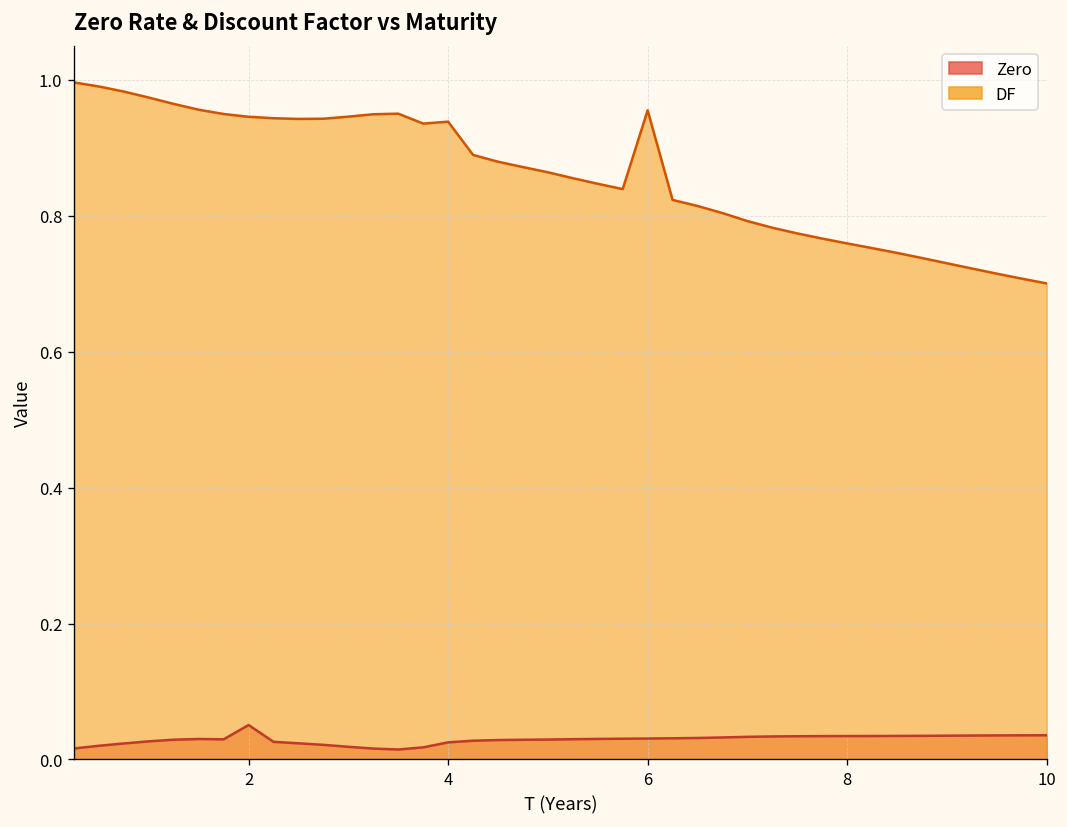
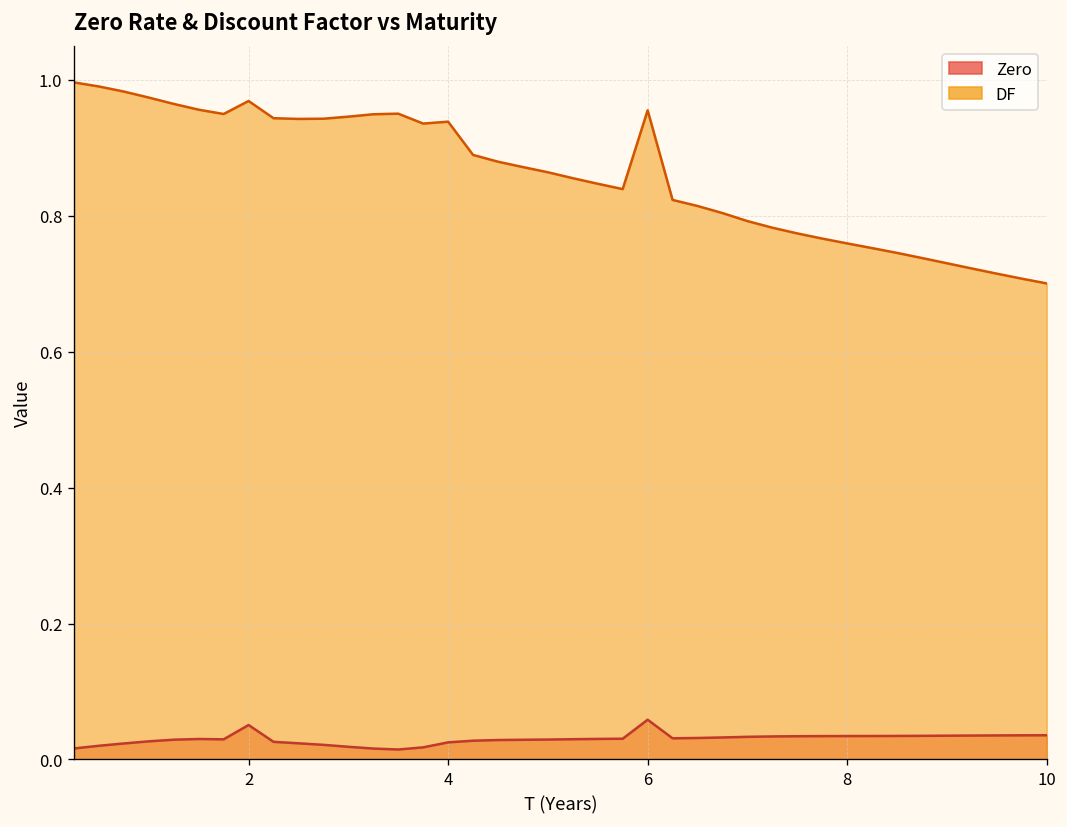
  {
    "Zero": {
      "2": 0.05,
      "4": 0.03,
-     "6": 0.03,
+     "6": 0.06,
      "8": 0.03,
      "10": 0.04
    },
    "DF": {
-     "2": 0.95,
+     "2": 0.97,
      "4": 0.94,
      "6": 0.95,
      "8": 0.76,
      "10": 0.70
    }
  }
